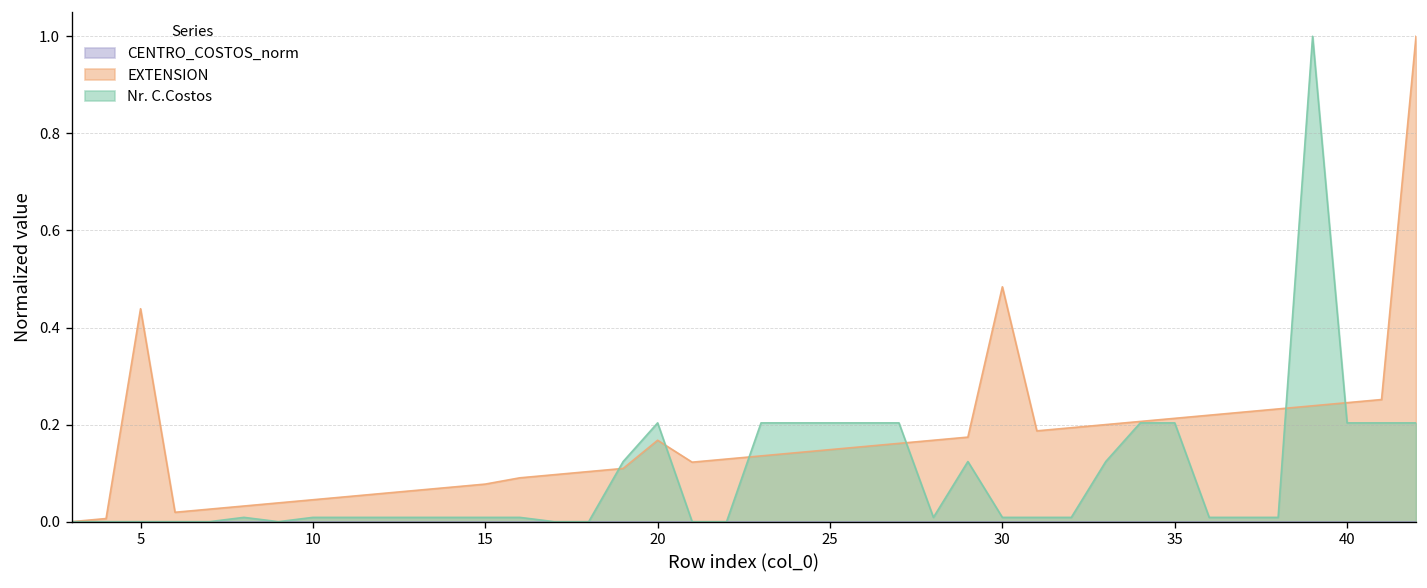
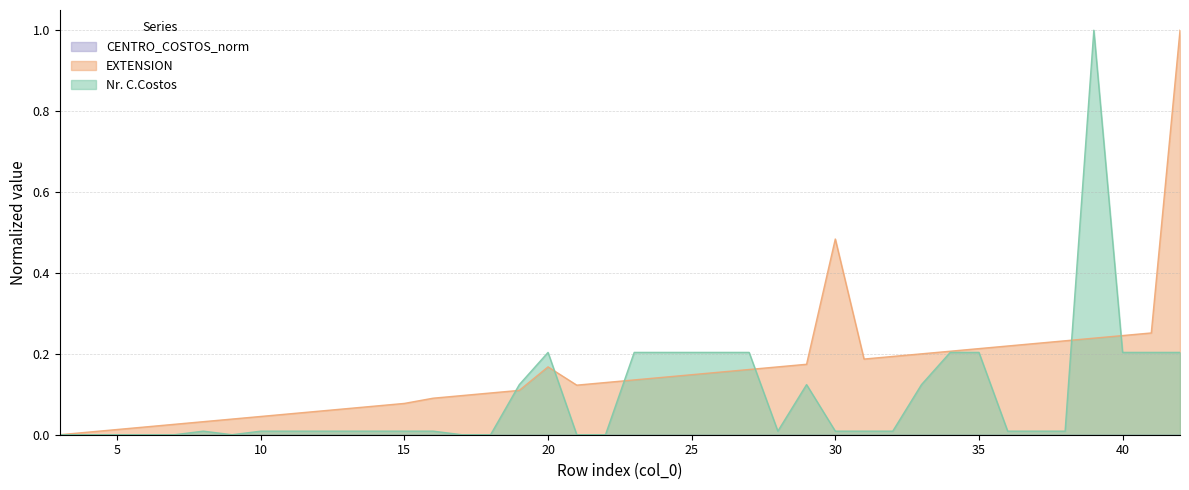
  {
    "EXTENSION": {
-     "5": 0.44,
+     "5": 0.01,
      "10": 0.05,
      "15": 0.08,
      "20": 0.17,
      "25": 0.15,
      "30": 0.48,
      "35": 0.21,
      "40": 0.25
    }
  }
